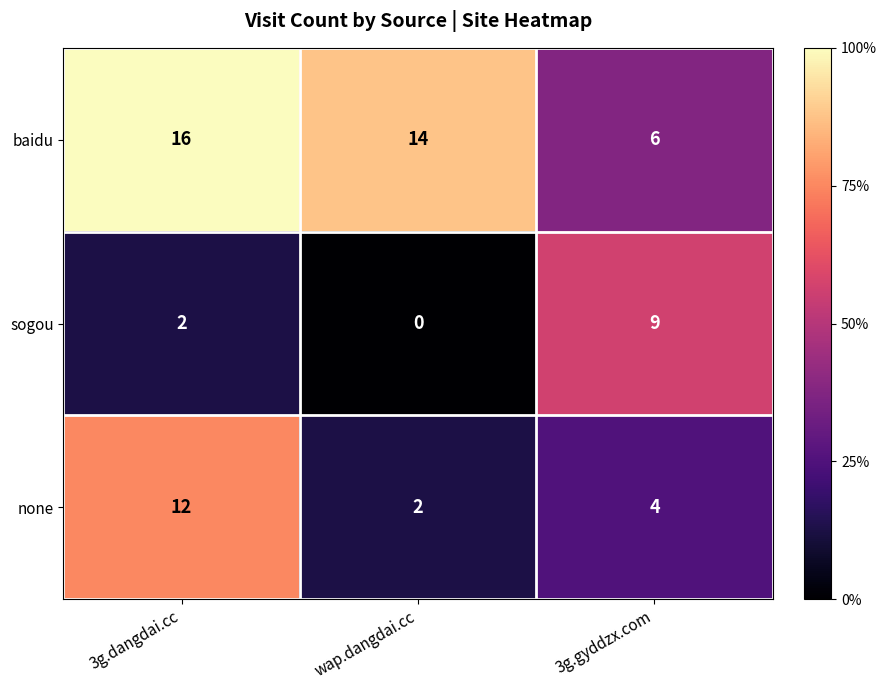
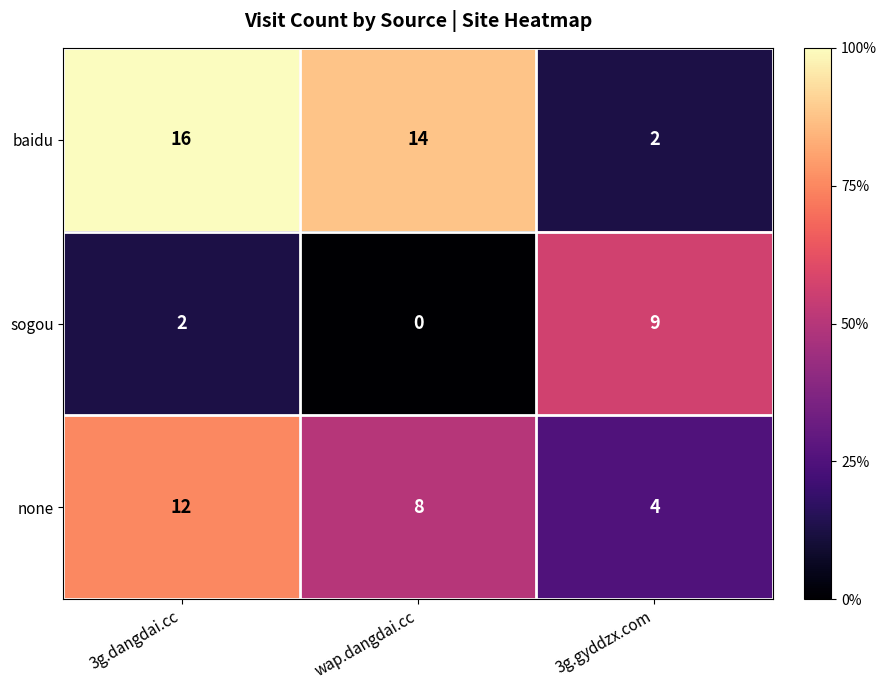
  {
    "baidu": {
      "3g.dangdai.cc": 16,
      "wap.dangdai.cc": 14,
-     "3g.gyddzx.com": 6
+     "3g.gyddzx.com": 2
    },
    "sogou": {
      "3g.dangdai.cc": 2,
      "wap.dangdai.cc": 0,
      "3g.gyddzx.com": 9
    },
    "none": {
      "3g.dangdai.cc": 12,
-     "wap.dangdai.cc": 2,
+     "wap.dangdai.cc": 8,
      "3g.gyddzx.com": 4
    }
  }
